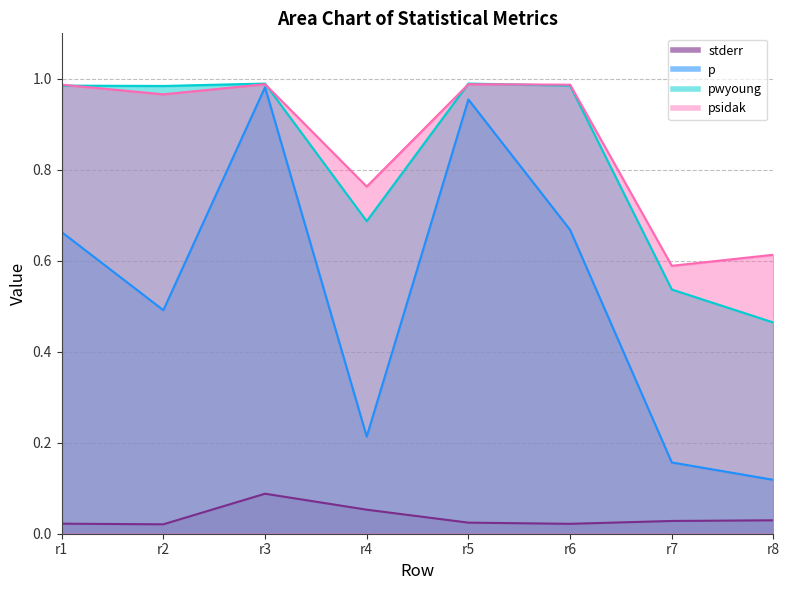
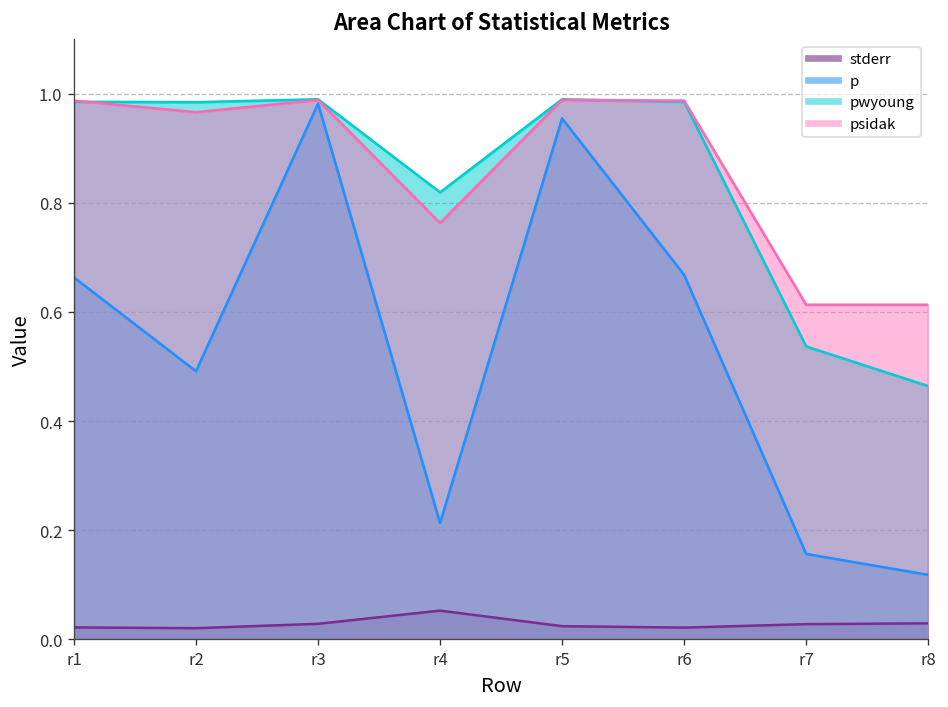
  {
    "stderr": {
      "r1": 0.02,
      "r2": 0.02,
-     "r3": 0.09,
+     "r3": 0.03,
      "r4": 0.05,
      "r5": 0.02,
      "r6": 0.02,
      "r7": 0.03,
      "r8": 0.03
    },
    "p": {
      "r1": 0.66,
      "r2": 0.49,
      "r3": 0.98,
      "r4": 0.21,
      "r5": 0.95,
      "r6": 0.67,
      "r7": 0.16,
      "r8": 0.12
    },
    "pwyoung": {
      "r2": 0.98,
-     "r4": 0.69,
+     "r4": 0.82,
      "r7": 0.54,
      "r8": 0.46
    },
    "psidak": {
      "r2": 0.97,
      "r4": 0.76,
-     "r7": 0.59,
+     "r7": 0.61,
      "r8": 0.61
    }
  }
